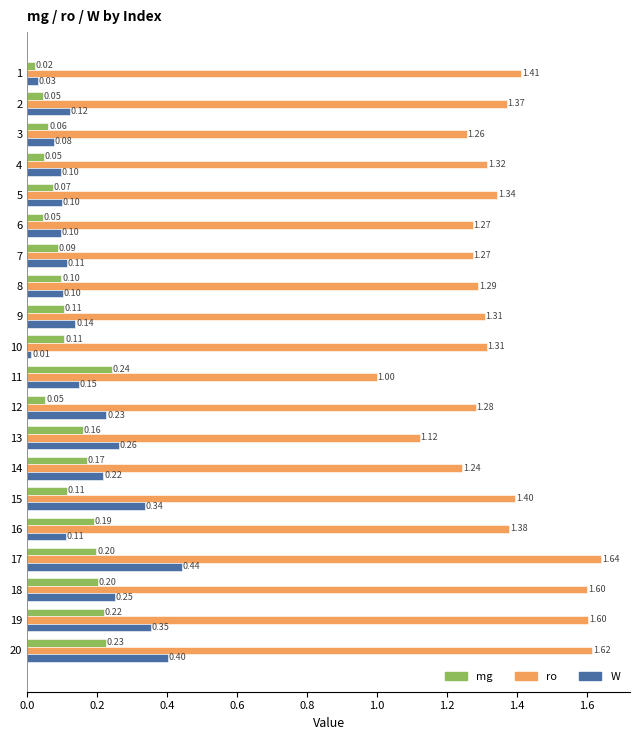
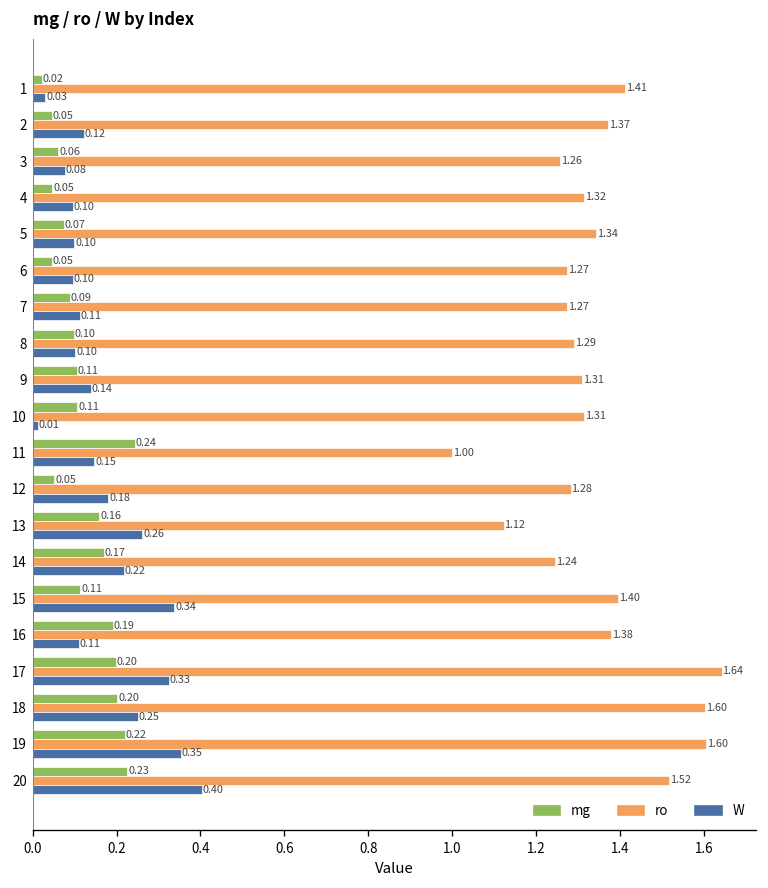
  {
    "mg": {
      "1": 0.02,
      "2": 0.05,
      "3": 0.06,
      "4": 0.05,
      "5": 0.07,
      "6": 0.05,
      "7": 0.09,
      "8": 0.10,
      "9": 0.11,
      "10": 0.11,
      "11": 0.24,
      "12": 0.05,
      "13": 0.16,
      "14": 0.17,
      "15": 0.11,
      "16": 0.19,
      "17": 0.20,
      "18": 0.20,
      "19": 0.22,
      "20": 0.23
    },
    "ro": {
      "1": 1.41,
      "2": 1.37,
      "3": 1.26,
      "4": 1.32,
      "5": 1.34,
      "6": 1.27,
      "7": 1.27,
      "8": 1.29,
      "9": 1.31,
      "10": 1.31,
      "11": 1.00,
      "12": 1.28,
      "13": 1.12,
      "14": 1.24,
      "15": 1.40,
      "16": 1.38,
      "17": 1.64,
      "18": 1.60,
      "19": 1.60,
-     "20": 1.62
+     "20": 1.52
    },
    "W": {
      "1": 0.03,
      "2": 0.12,
      "3": 0.08,
      "4": 0.10,
      "5": 0.10,
      "6": 0.10,
      "7": 0.11,
      "8": 0.10,
      "9": 0.14,
      "10": 0.01,
      "11": 0.15,
-     "12": 0.23,
+     "12": 0.18,
      "13": 0.26,
      "14": 0.22,
      "15": 0.34,
      "16": 0.11,
-     "17": 0.44,
+     "17": 0.33,
      "18": 0.25,
      "19": 0.35,
      "20": 0.40
    }
  }
